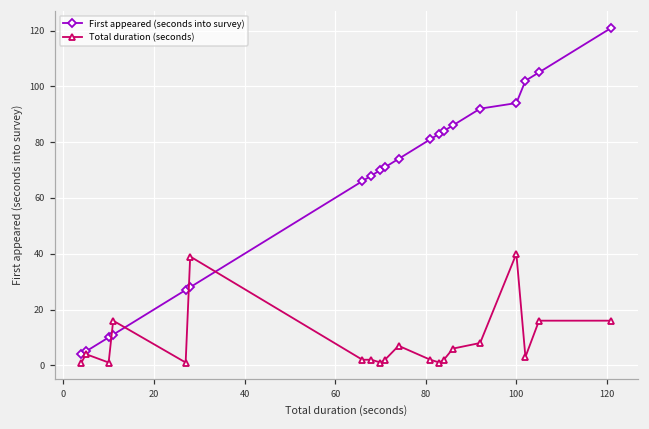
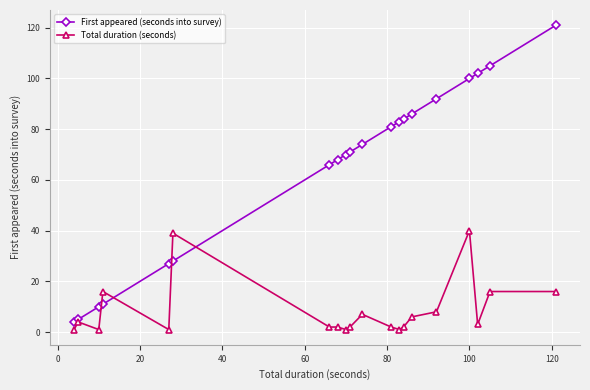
  {
    "First appeared (seconds into survey)": {
-     "100": 94
+     "100": 100
    },
    "Total duration (seconds)": {
      "100": 40
    }
  }
